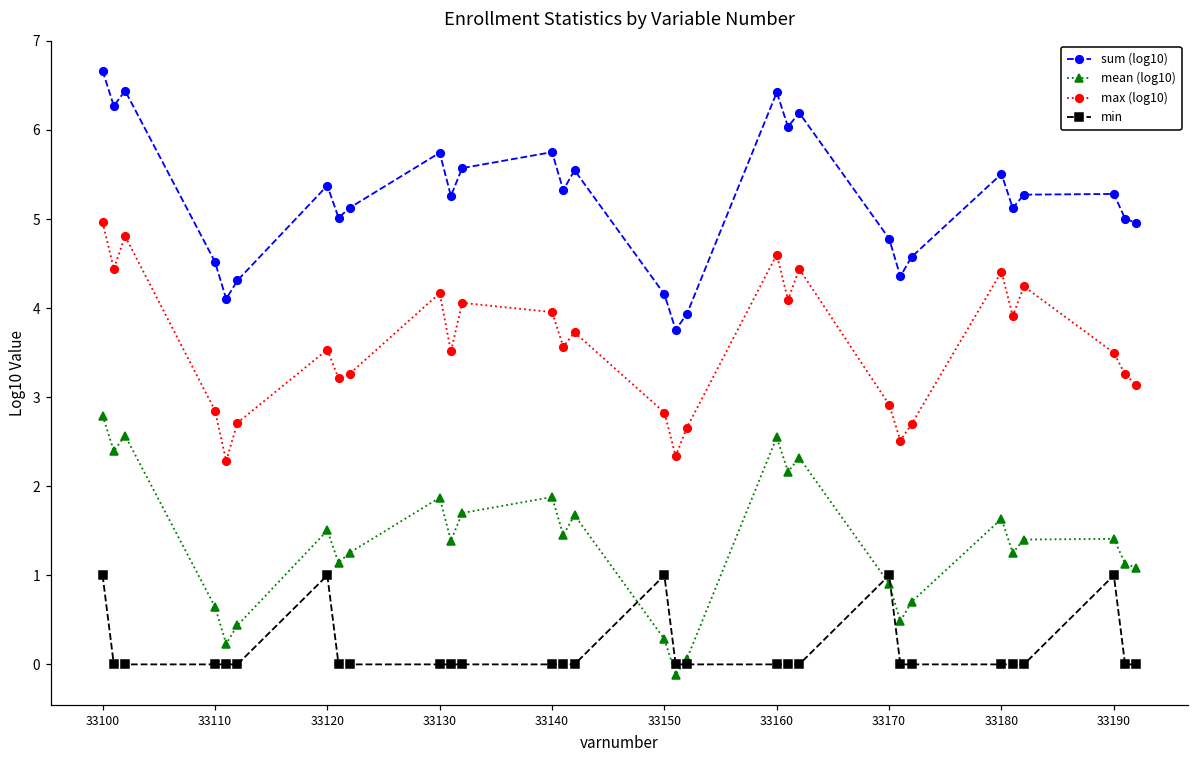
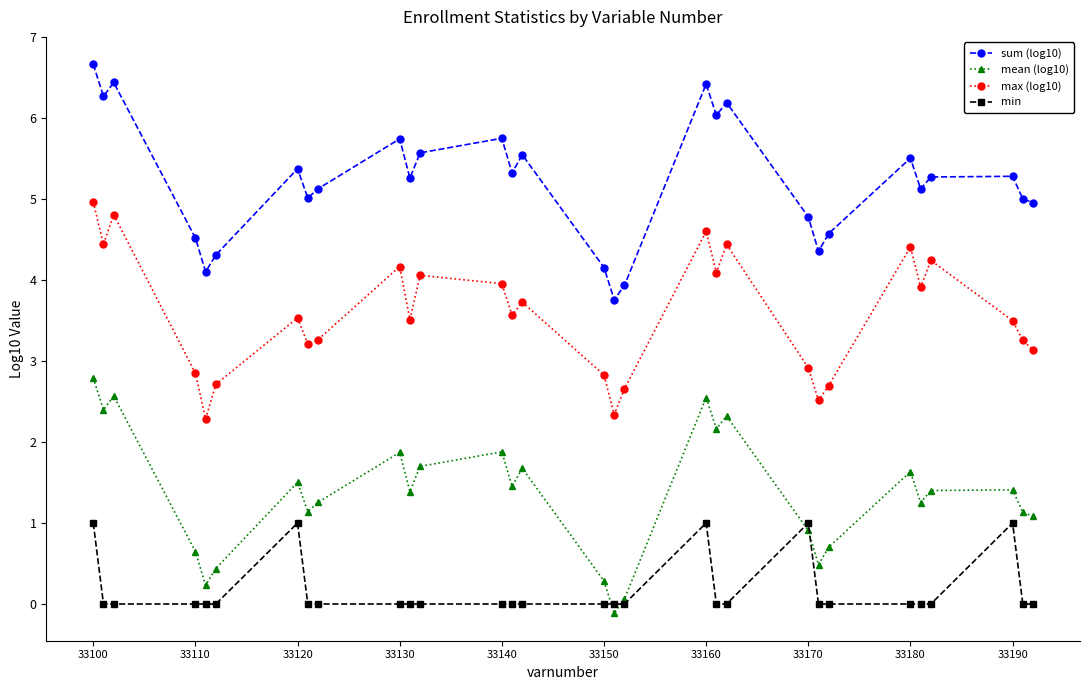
  {
    "sum (log10)": {
      "33100": 6.7,
      "33110": 4.5,
      "33120": 5.4,
      "33130": 5.7,
      "33140": 5.8,
      "33150": 4.2,
      "33160": 6.4,
      "33170": 4.8,
      "33180": 5.5,
      "33190": 5.3
    },
    "mean (log10)": {
      "33100": 2.8,
      "33110": 0.6,
      "33120": 1.5,
      "33130": 1.9,
      "33140": 1.9,
      "33150": 0.3,
      "33160": 2.5,
      "33170": 0.9,
      "33180": 1.6,
      "33190": 1.4
    },
    "max (log10)": {
      "33100": 5.0,
      "33110": 2.9,
      "33120": 3.5,
      "33130": 4.2,
      "33140": 4.0,
      "33150": 2.8,
      "33160": 4.6,
      "33170": 2.9,
      "33180": 4.4,
      "33190": 3.5
    },
    "min": {
      "33100": 1,
      "33110": 0,
      "33120": 1,
      "33130": 0,
      "33140": 0,
-     "33150": 1,
-     "33160": 0,
+     "33150": 0,
+     "33160": 1,
      "33170": 1,
      "33180": 0,
      "33190": 1
    }
  }
